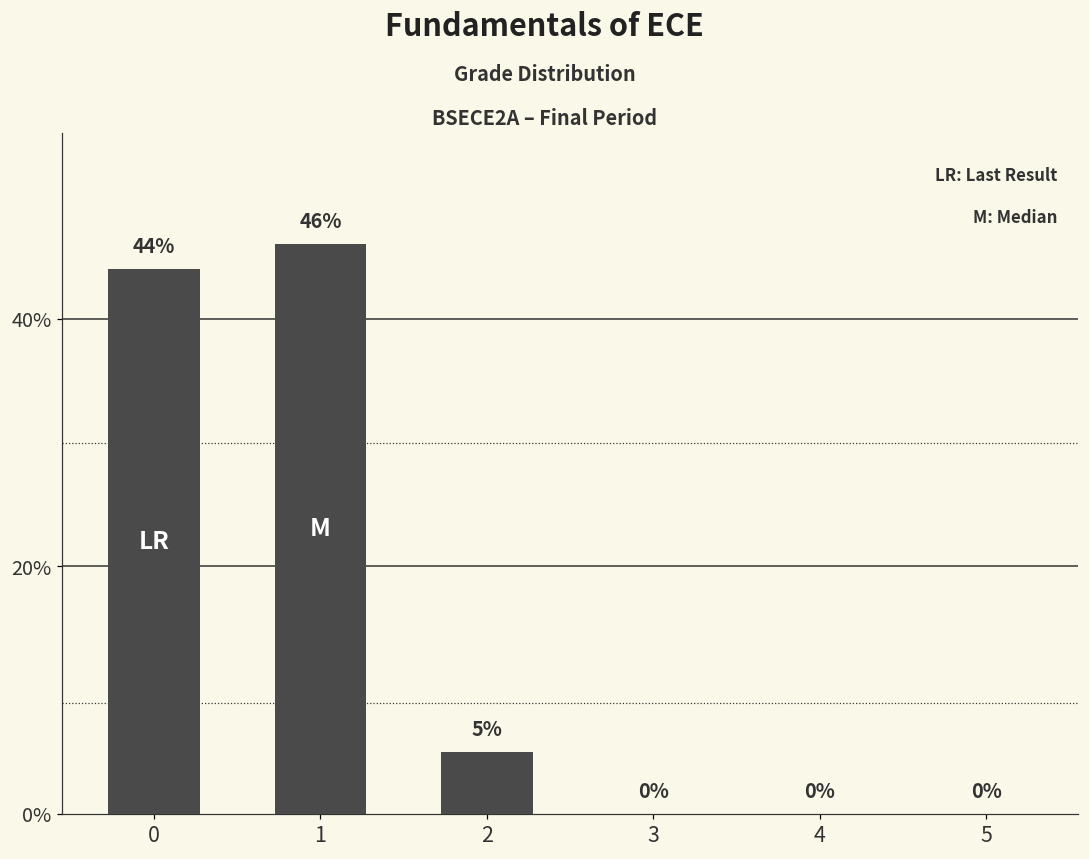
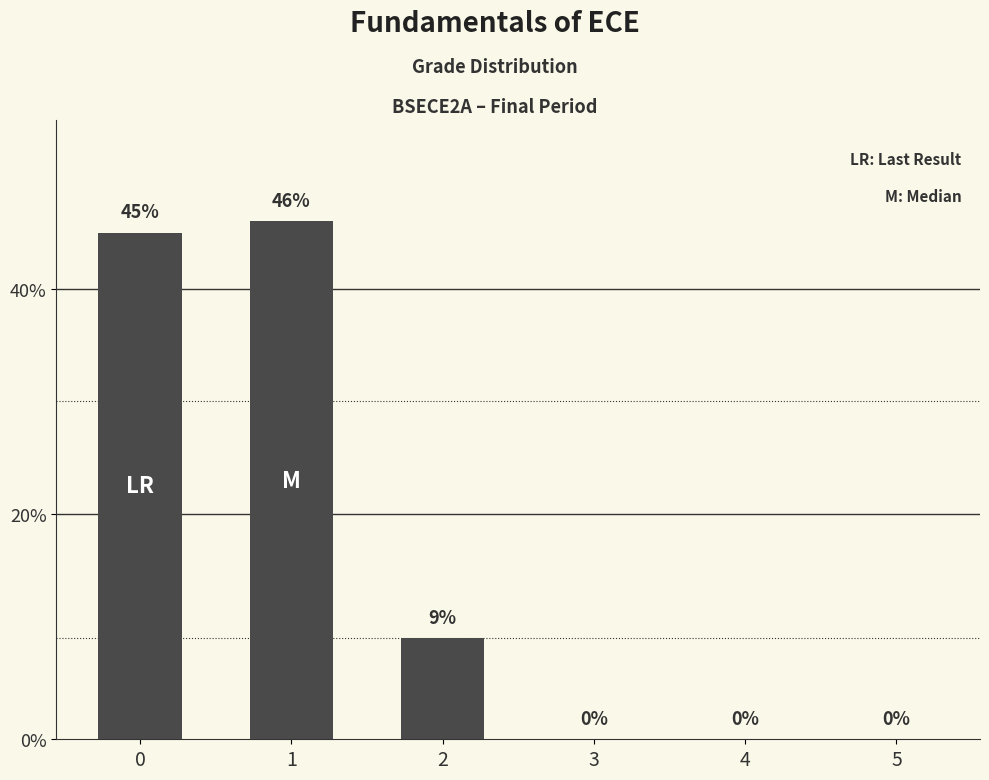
  {
-   "0": "44%",
+   "0": "45%",
    "1": "46%",
-   "2": "5%",
+   "2": "9%",
    "3": "0%",
    "4": "0%",
    "5": "0%"
  }
